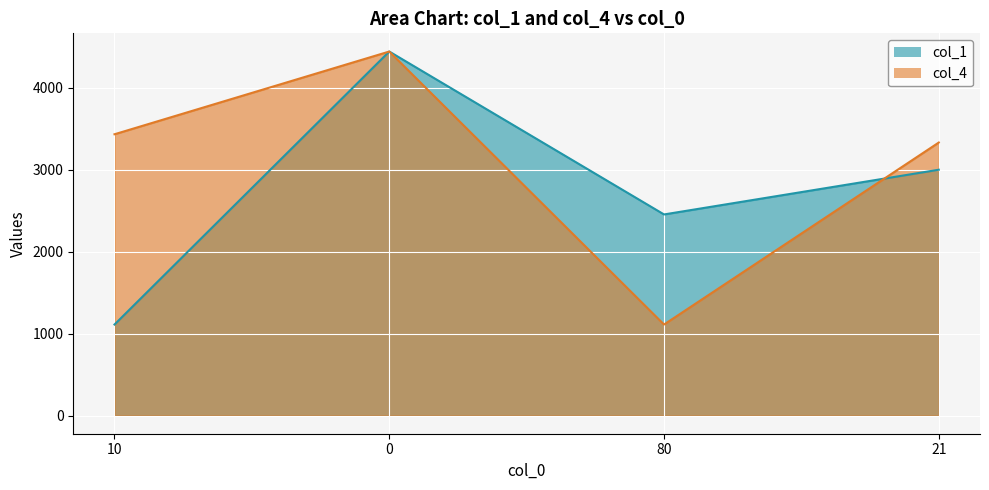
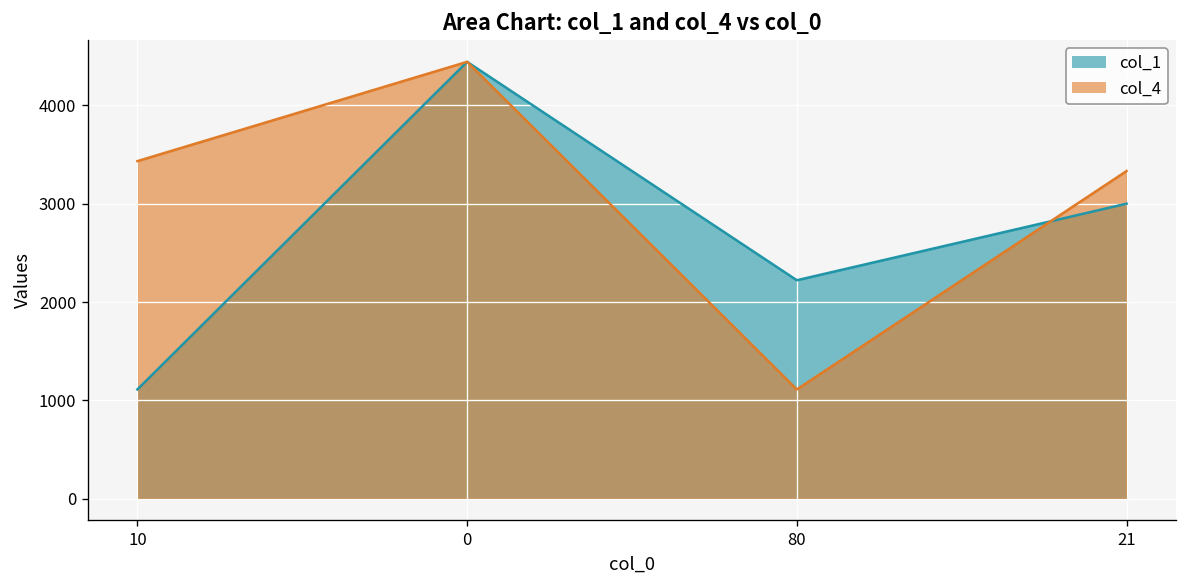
  {
    "col_1": {
      "10": 1100,
-     "80": 2500,
+     "80": 2200,
      "21": 3000
    },
    "col_4": {
      "10": 3400,
      "80": 1100,
      "21": 3300
    }
  }
